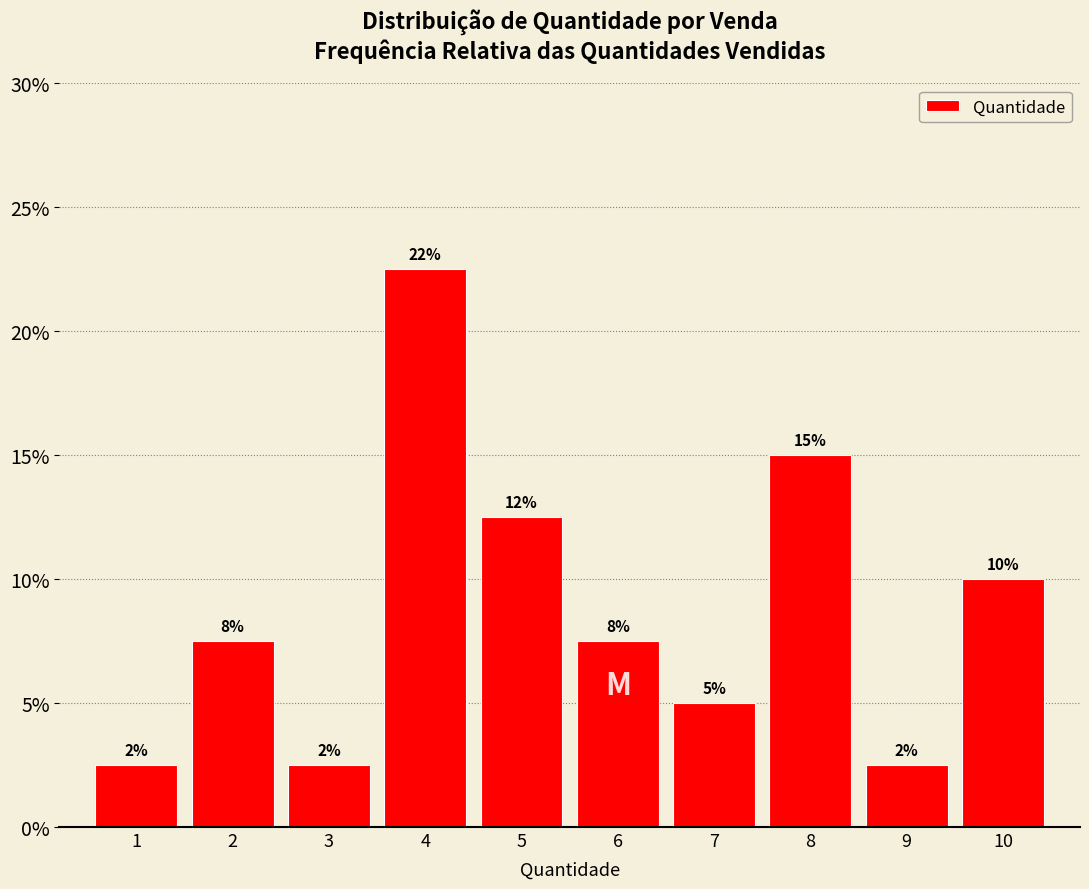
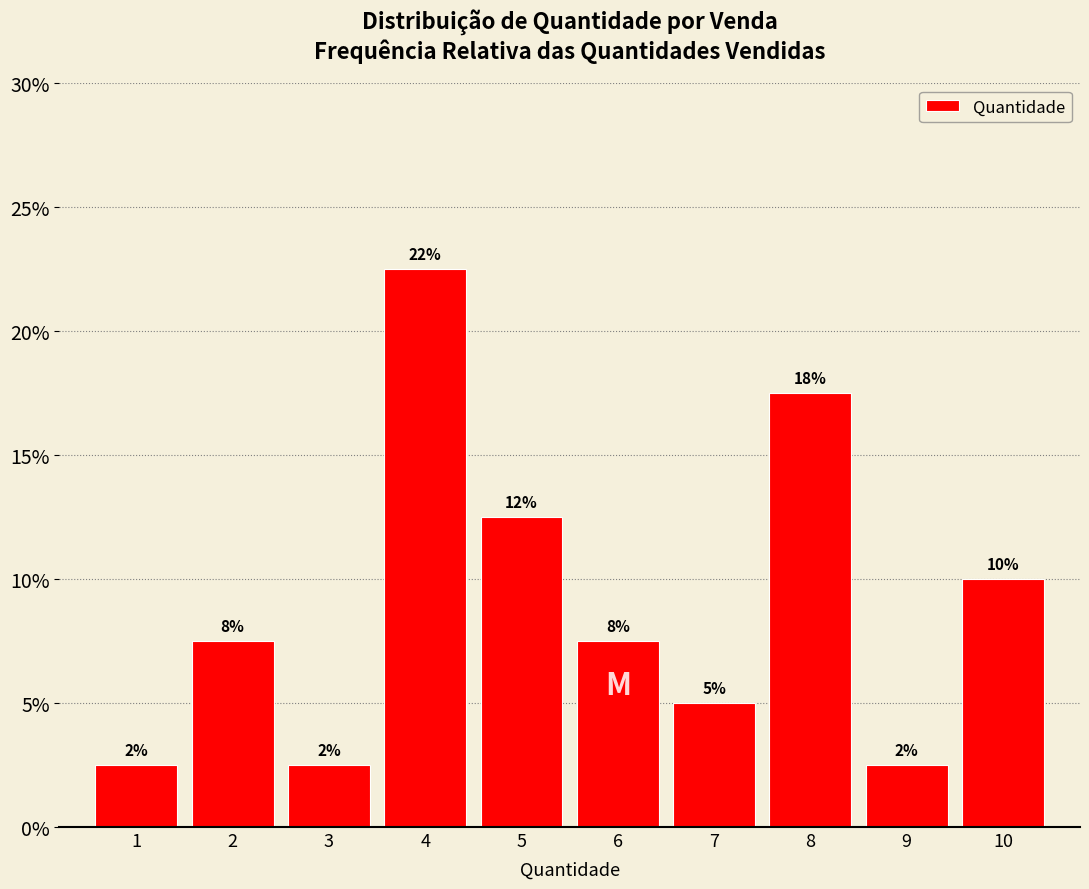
  {
    "1": "2%",
    "2": "8%",
    "3": "2%",
    "4": "22%",
    "5": "12%",
    "6": "8%",
    "7": "5%",
-   "8": "15%",
+   "8": "18%",
    "9": "2%",
    "10": "10%"
  }
